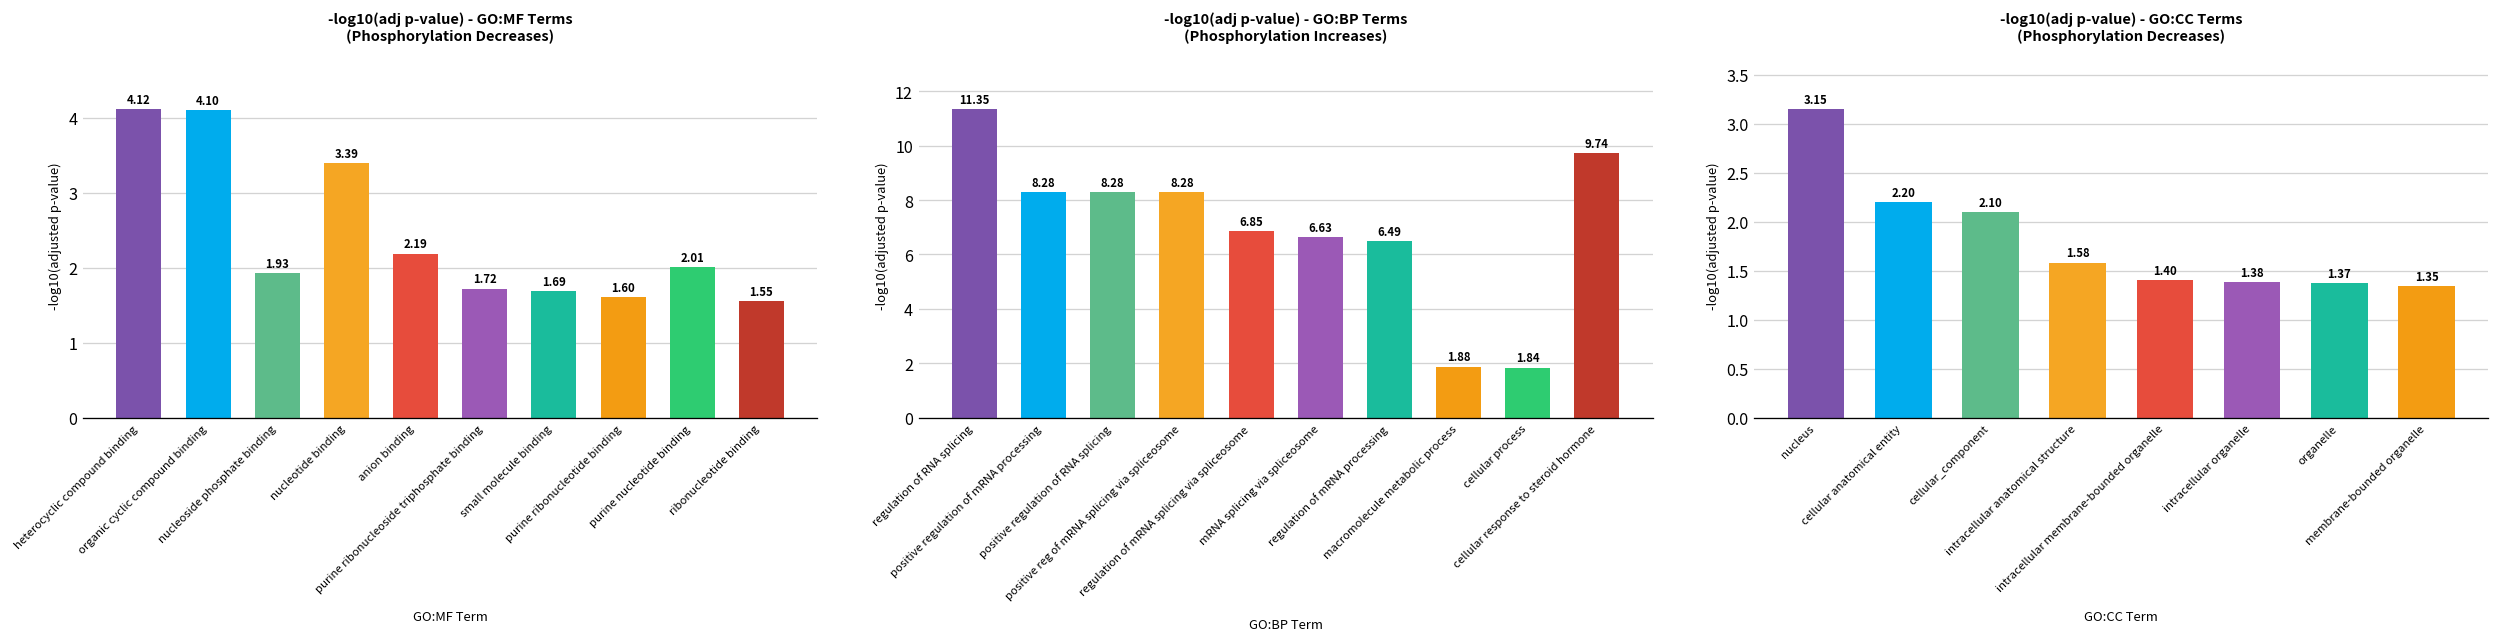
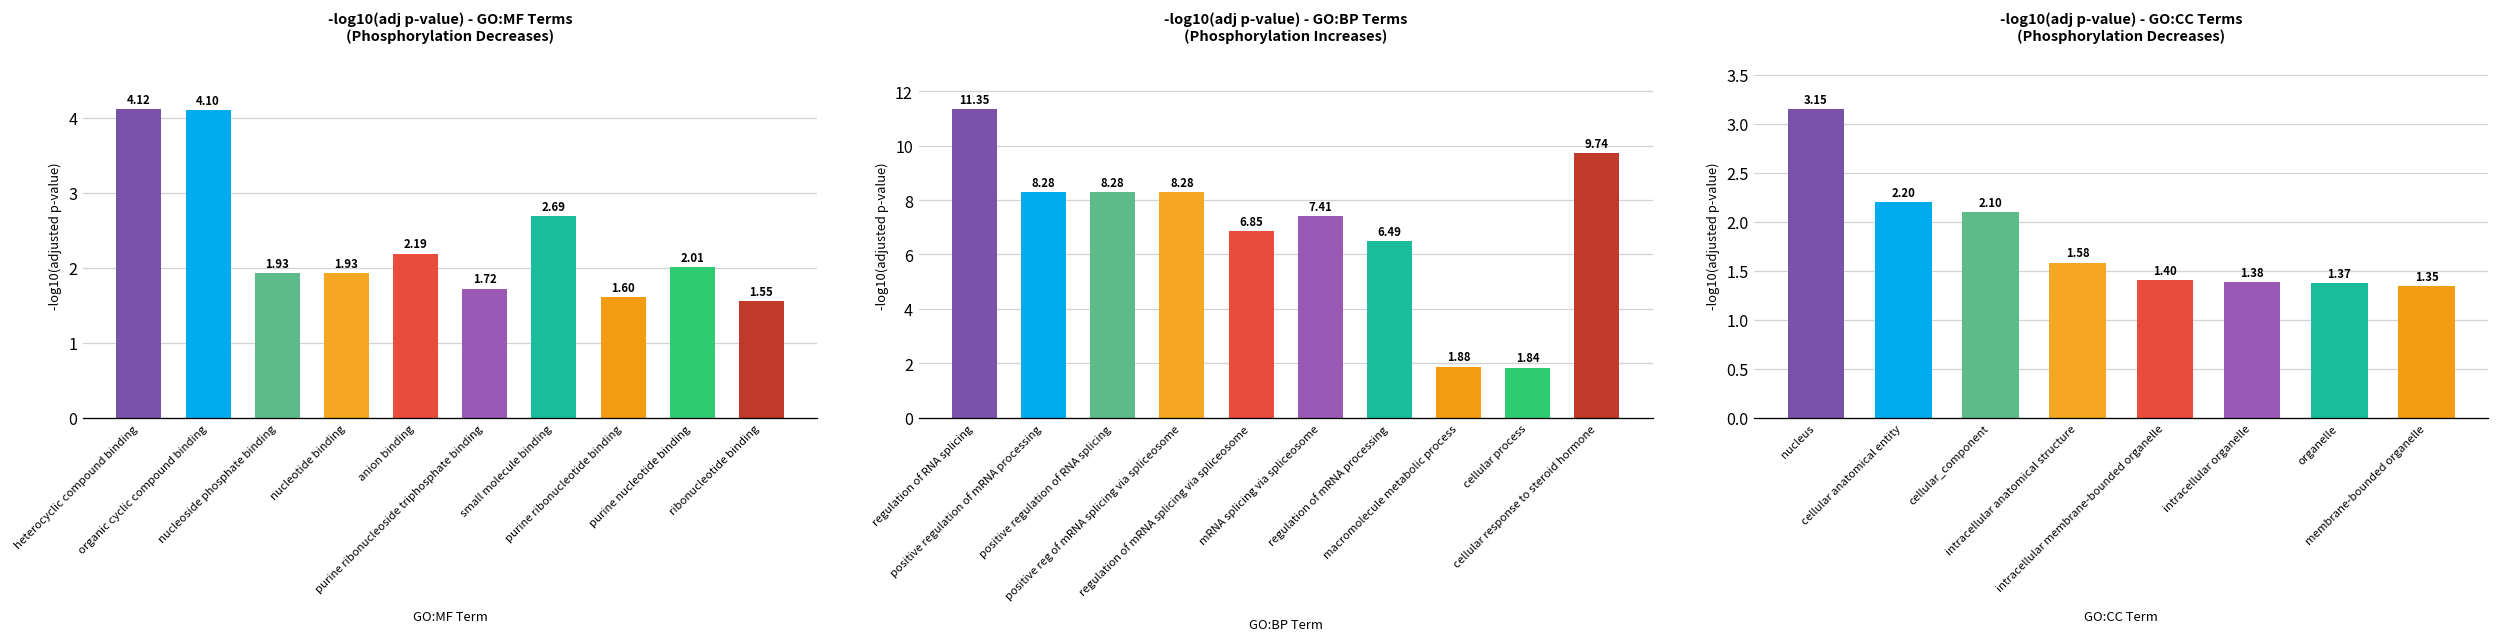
  {
    "-log10(adj p-value) - GO:MF Terms (Phosphorylation Decreases)": {
      "heterocyclic compound binding": 4.12,
      "organic cyclic compound binding": 4.10,
      "nucleoside phosphate binding": 1.93,
-     "nucleotide binding": 3.39,
+     "nucleotide binding": 1.93,
      "anion binding": 2.19,
      "purine ribonucleoside triphosphate binding": 1.72,
-     "small molecule binding": 1.69,
+     "small molecule binding": 2.69,
      "purine ribonucleotide binding": 1.60,
      "purine nucleotide binding": 2.01,
      "ribonucleotide binding": 1.55
    },
    "-log10(adj p-value) - GO:BP Terms (Phosphorylation Increases)": {
      "regulation of RNA splicing": 11.35,
      "positive regulation of mRNA processing": 8.28,
      "positive regulation of RNA splicing": 8.28,
      "positive reg of mRNA splicing via spliceosome": 8.28,
      "regulation of mRNA splicing via spliceosome": 6.85,
-     "mRNA splicing via spliceosome": 6.63,
+     "mRNA splicing via spliceosome": 7.41,
      "regulation of mRNA processing": 6.49,
      "macromolecule metabolic process": 1.88,
      "cellular process": 1.84,
      "cellular response to steroid hormone": 9.74
    },
    "-log10(adj p-value) - GO:CC Terms (Phosphorylation Decreases)": {
      "nucleus": 3.15,
      "cellular anatomical entity": 2.20,
      "cellular_component": 2.10,
      "intracellular anatomical structure": 1.58,
      "intracellular membrane-bounded organelle": 1.40,
      "intracellular organelle": 1.38,
      "organelle": 1.37,
      "membrane-bounded organelle": 1.35
    }
  }
